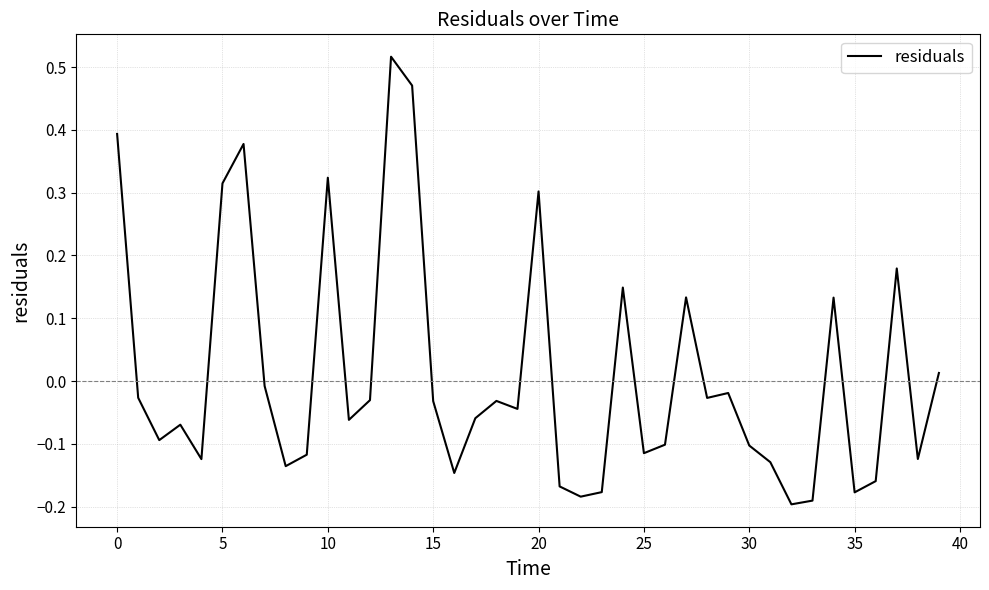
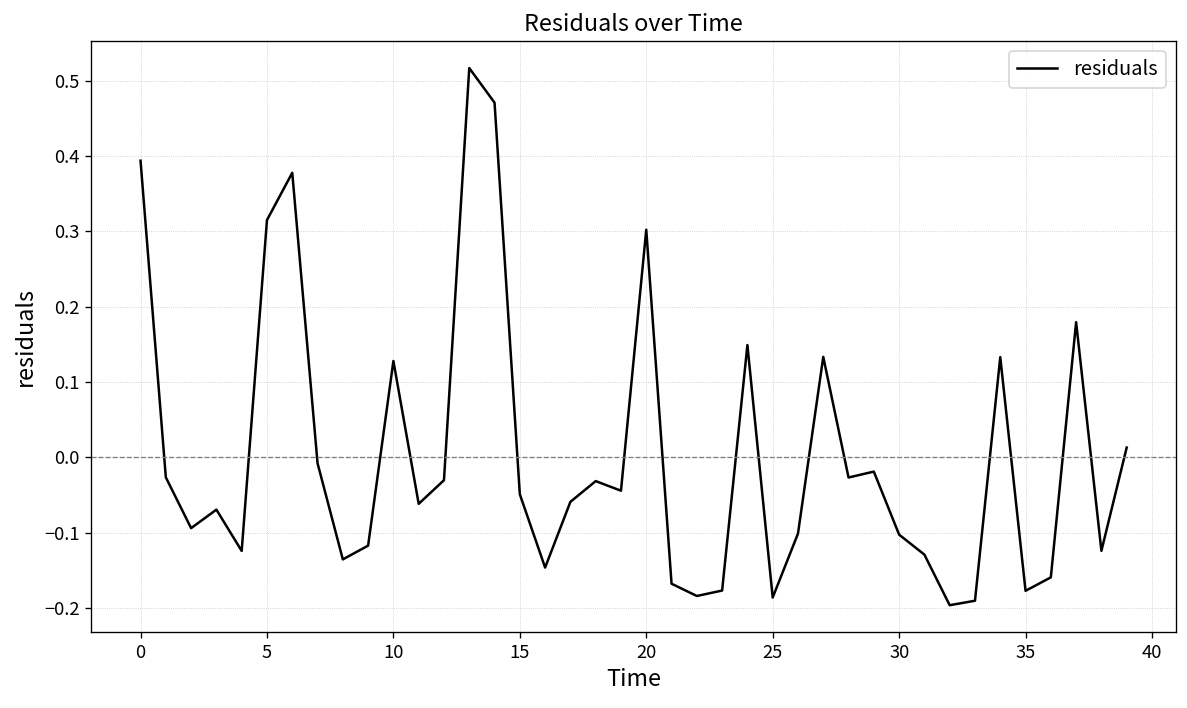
  {
    "0": 0.39,
    "5": 0.31,
-   "10": 0.32,
-   "15": -0.03,
+   "10": 0.13,
+   "15": -0.05,
    "20": 0.30,
-   "25": -0.11,
+   "25": -0.19,
    "30": -0.10,
    "35": -0.18
  }
